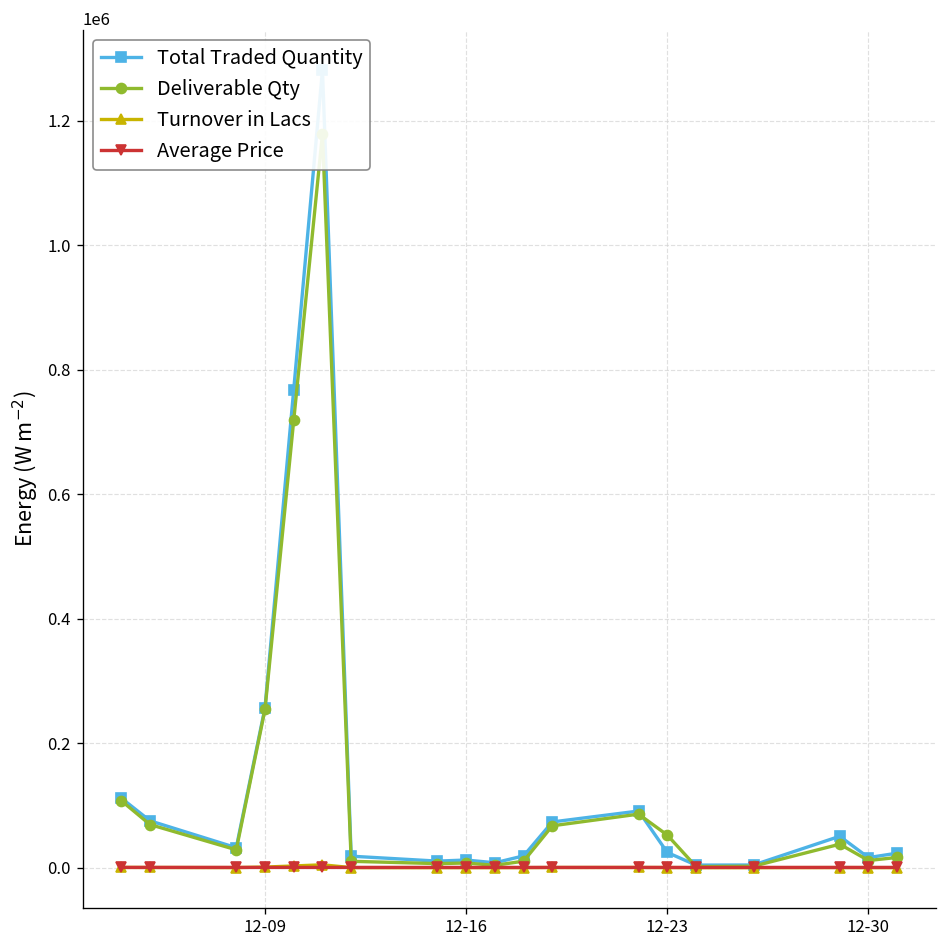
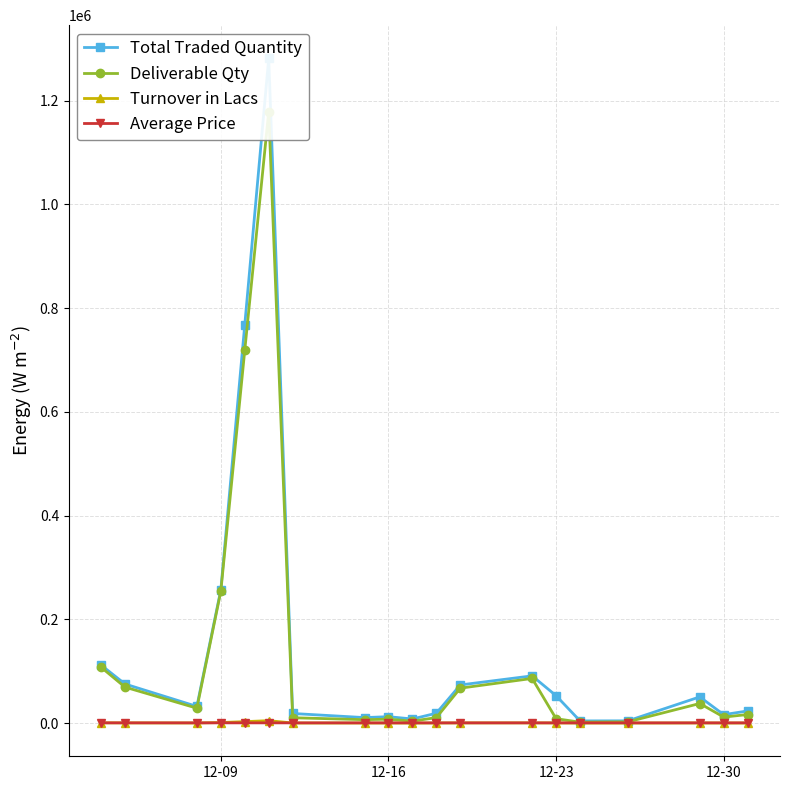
  {
    "Total Traded Quantity": {
-     "12-23": 20000
+     "12-23": 50000
    },
    "Deliverable Qty": {
-     "12-23": 50000
+     "12-23": 10000
    }
  }
